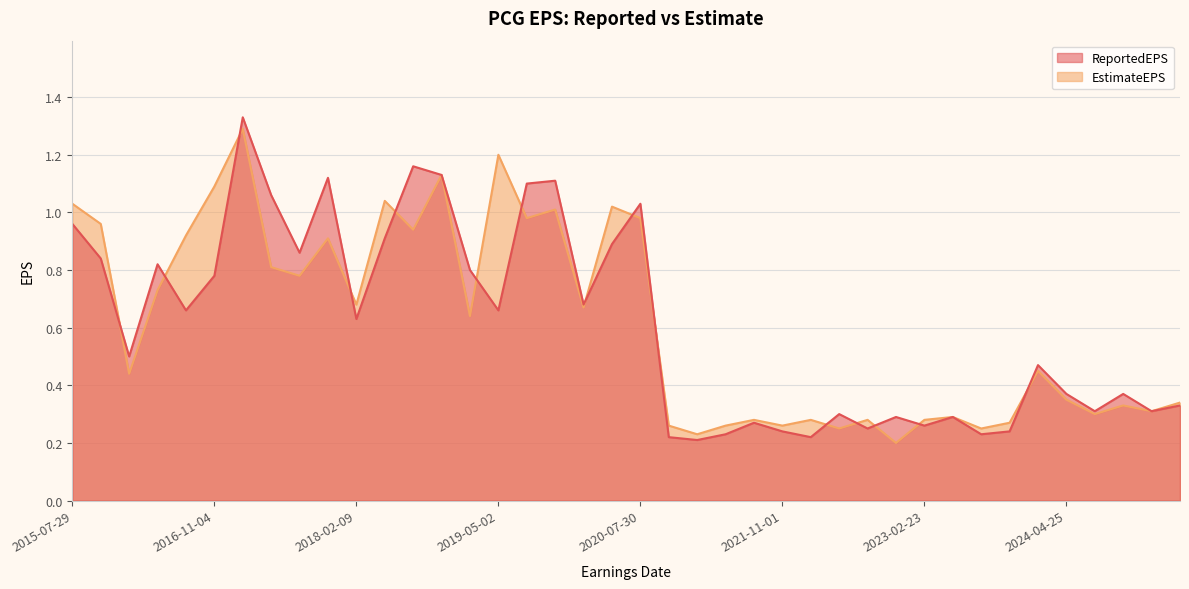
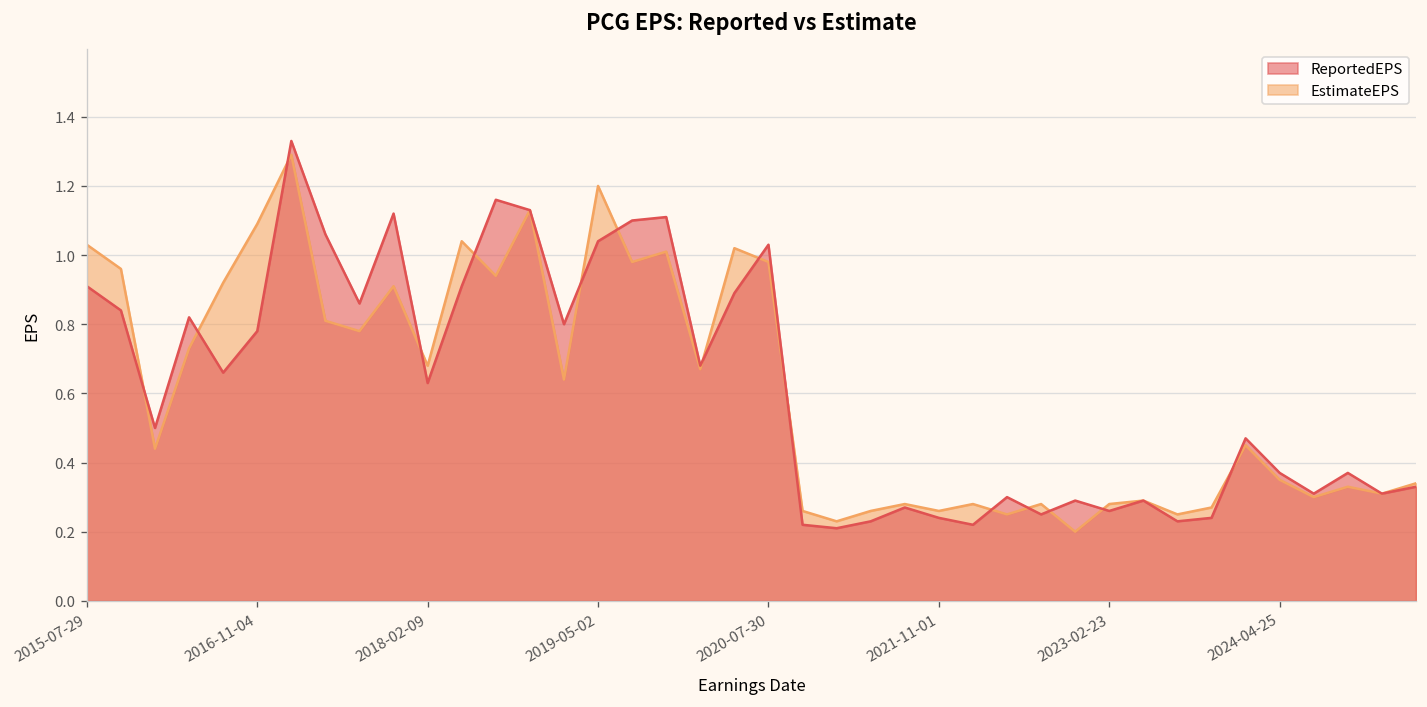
  {
    "EstimateEPS": {
      "2015-07-29": 1.03,
      "2016-11-04": 1.09,
      "2018-02-09": 0.68,
      "2019-05-02": 1.20,
      "2020-07-30": 0.98,
      "2021-11-01": 0.26,
      "2023-02-23": 0.28,
      "2024-04-25": 0.35
    },
    "ReportedEPS": {
-     "2015-07-29": 0.96,
+     "2015-07-29": 0.91,
      "2016-11-04": 0.78,
      "2018-02-09": 0.63,
-     "2019-05-02": 0.66,
+     "2019-05-02": 1.04,
      "2020-07-30": 1.03,
      "2021-11-01": 0.24,
      "2023-02-23": 0.26,
      "2024-04-25": 0.37
    }
  }
